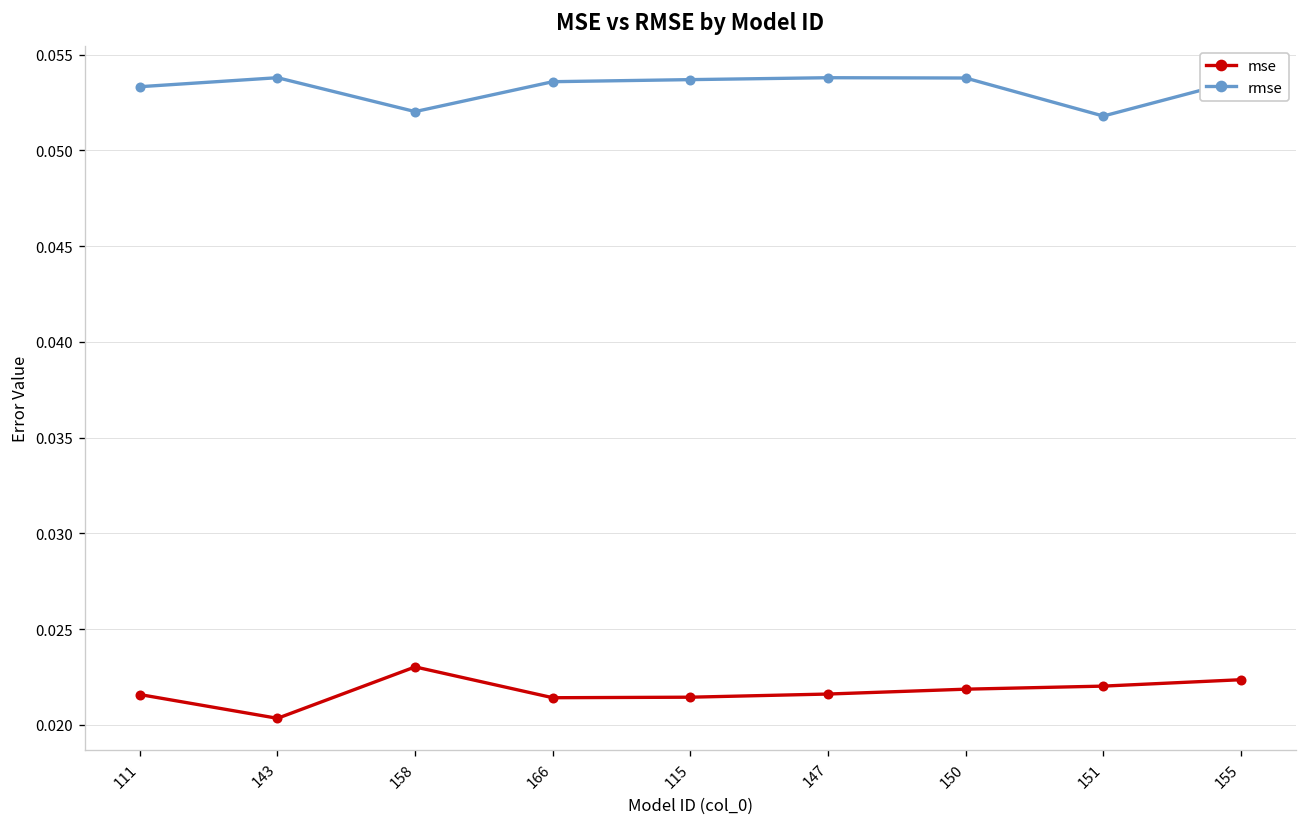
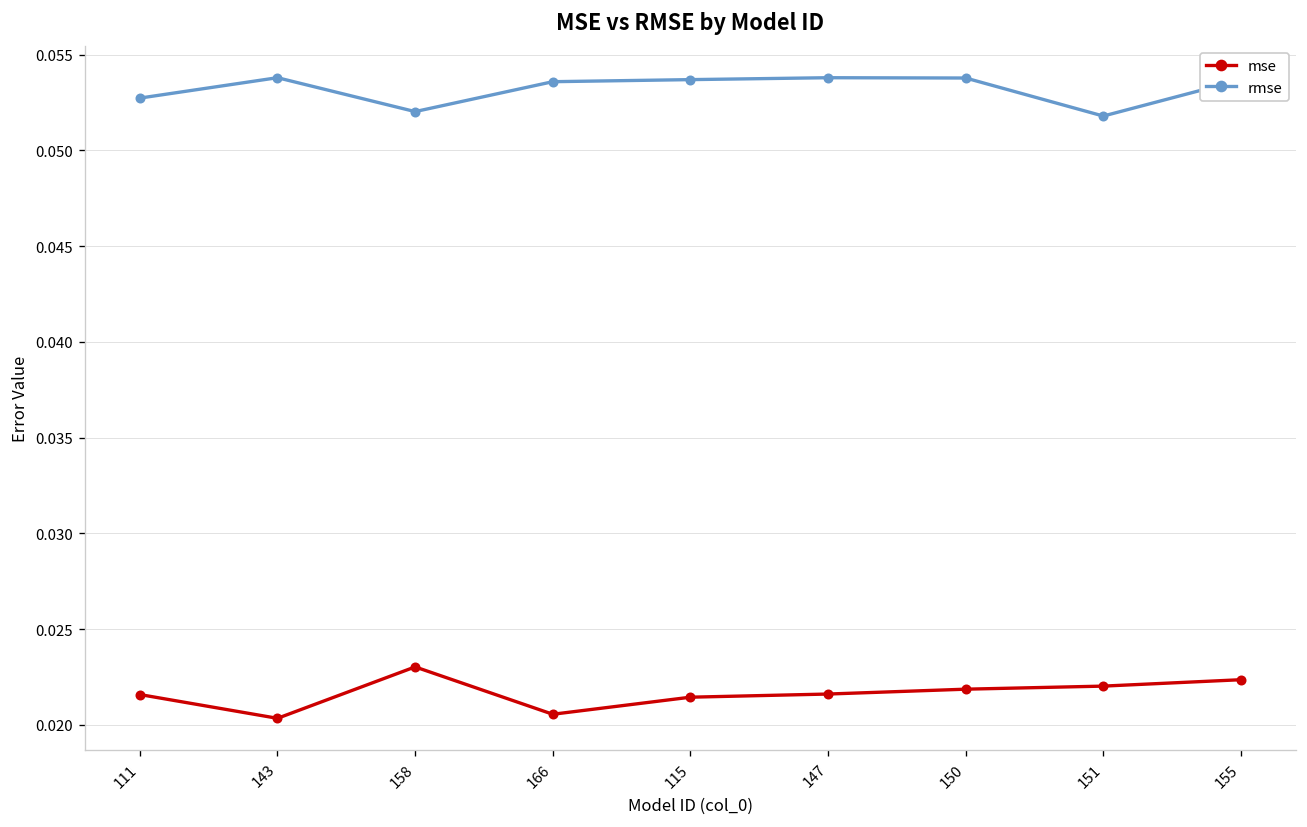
  {
    "mse": {
      "111": 0.0216,
      "143": 0.0203,
      "158": 0.0230,
-     "166": 0.0214,
+     "166": 0.0206,
      "115": 0.0215,
      "147": 0.0216,
      "150": 0.0219,
      "151": 0.0220,
      "155": 0.0224
    },
    "rmse": {
-     "111": 0.0533,
+     "111": 0.0527,
      "143": 0.0538,
      "158": 0.0520,
      "166": 0.0536,
      "115": 0.0537,
      "147": 0.0538,
      "150": 0.0538,
      "151": 0.0518
    }
  }
